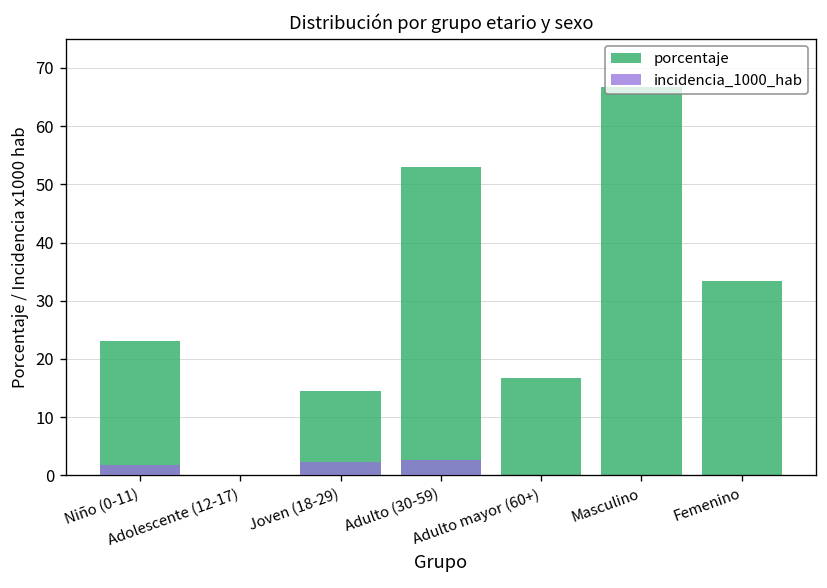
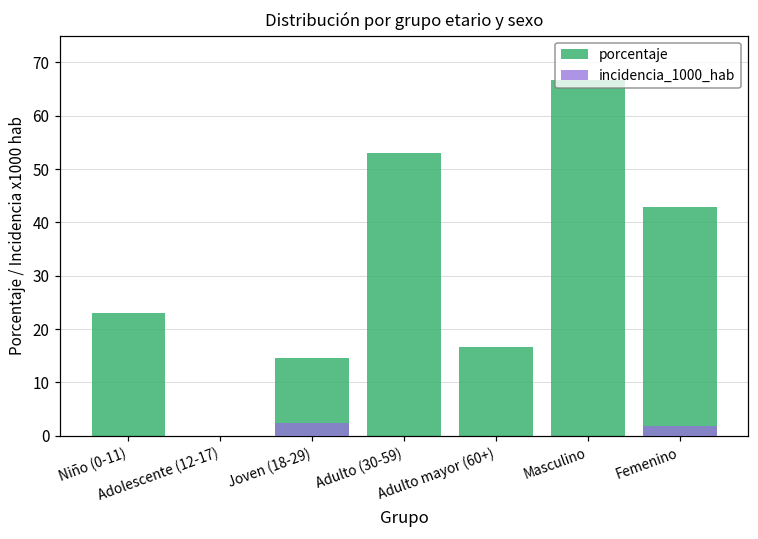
  {
    "porcentaje": {
      "Niño (0-11)": 23,
      "Adolescente (12-17)": 0,
      "Joven (18-29)": 14,
      "Adulto (30-59)": 53,
      "Adulto mayor (60+)": 17,
-     "Femenino": 33
+     "Femenino": 43
    },
    "incidencia_1000_hab": {
-     "Niño (0-11)": 2,
+     "Niño (0-11)": 0,
      "Adolescente (12-17)": 0,
-     "Adulto (30-59)": 3,
-     "Femenino": 0
+     "Adulto (30-59)": 0,
+     "Femenino": 2
    }
  }
